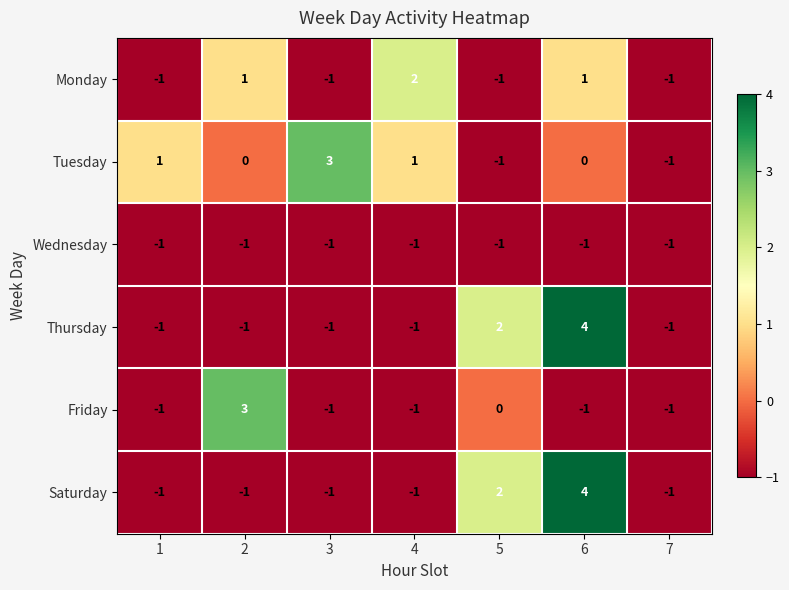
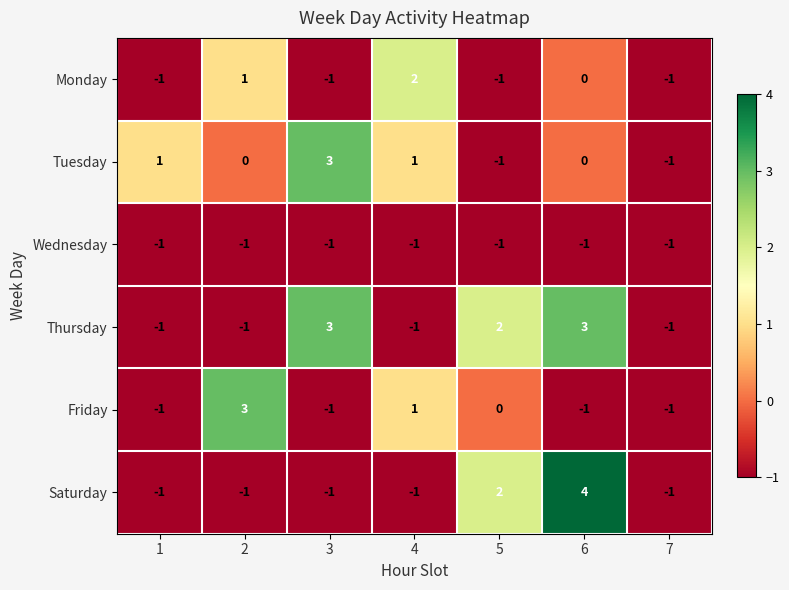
  {
    "Monday": {
      "1": -1,
      "2": 1,
      "3": -1,
      "4": 2,
      "5": -1,
-     "6": 1,
+     "6": 0,
      "7": -1
    },
    "Tuesday": {
      "1": 1,
      "2": 0,
      "3": 3,
      "4": 1,
      "5": -1,
      "6": 0,
      "7": -1
    },
    "Wednesday": {
      "1": -1,
      "2": -1,
      "3": -1,
      "4": -1,
      "5": -1,
      "6": -1,
      "7": -1
    },
    "Thursday": {
      "1": -1,
      "2": -1,
-     "3": -1,
+     "3": 3,
      "4": -1,
      "5": 2,
-     "6": 4,
+     "6": 3,
      "7": -1
    },
    "Friday": {
      "1": -1,
      "2": 3,
      "3": -1,
-     "4": -1,
+     "4": 1,
      "5": 0,
      "6": -1,
      "7": -1
    },
    "Saturday": {
      "1": -1,
      "2": -1,
      "3": -1,
      "4": -1,
      "5": 2,
      "6": 4,
      "7": -1
    }
  }
